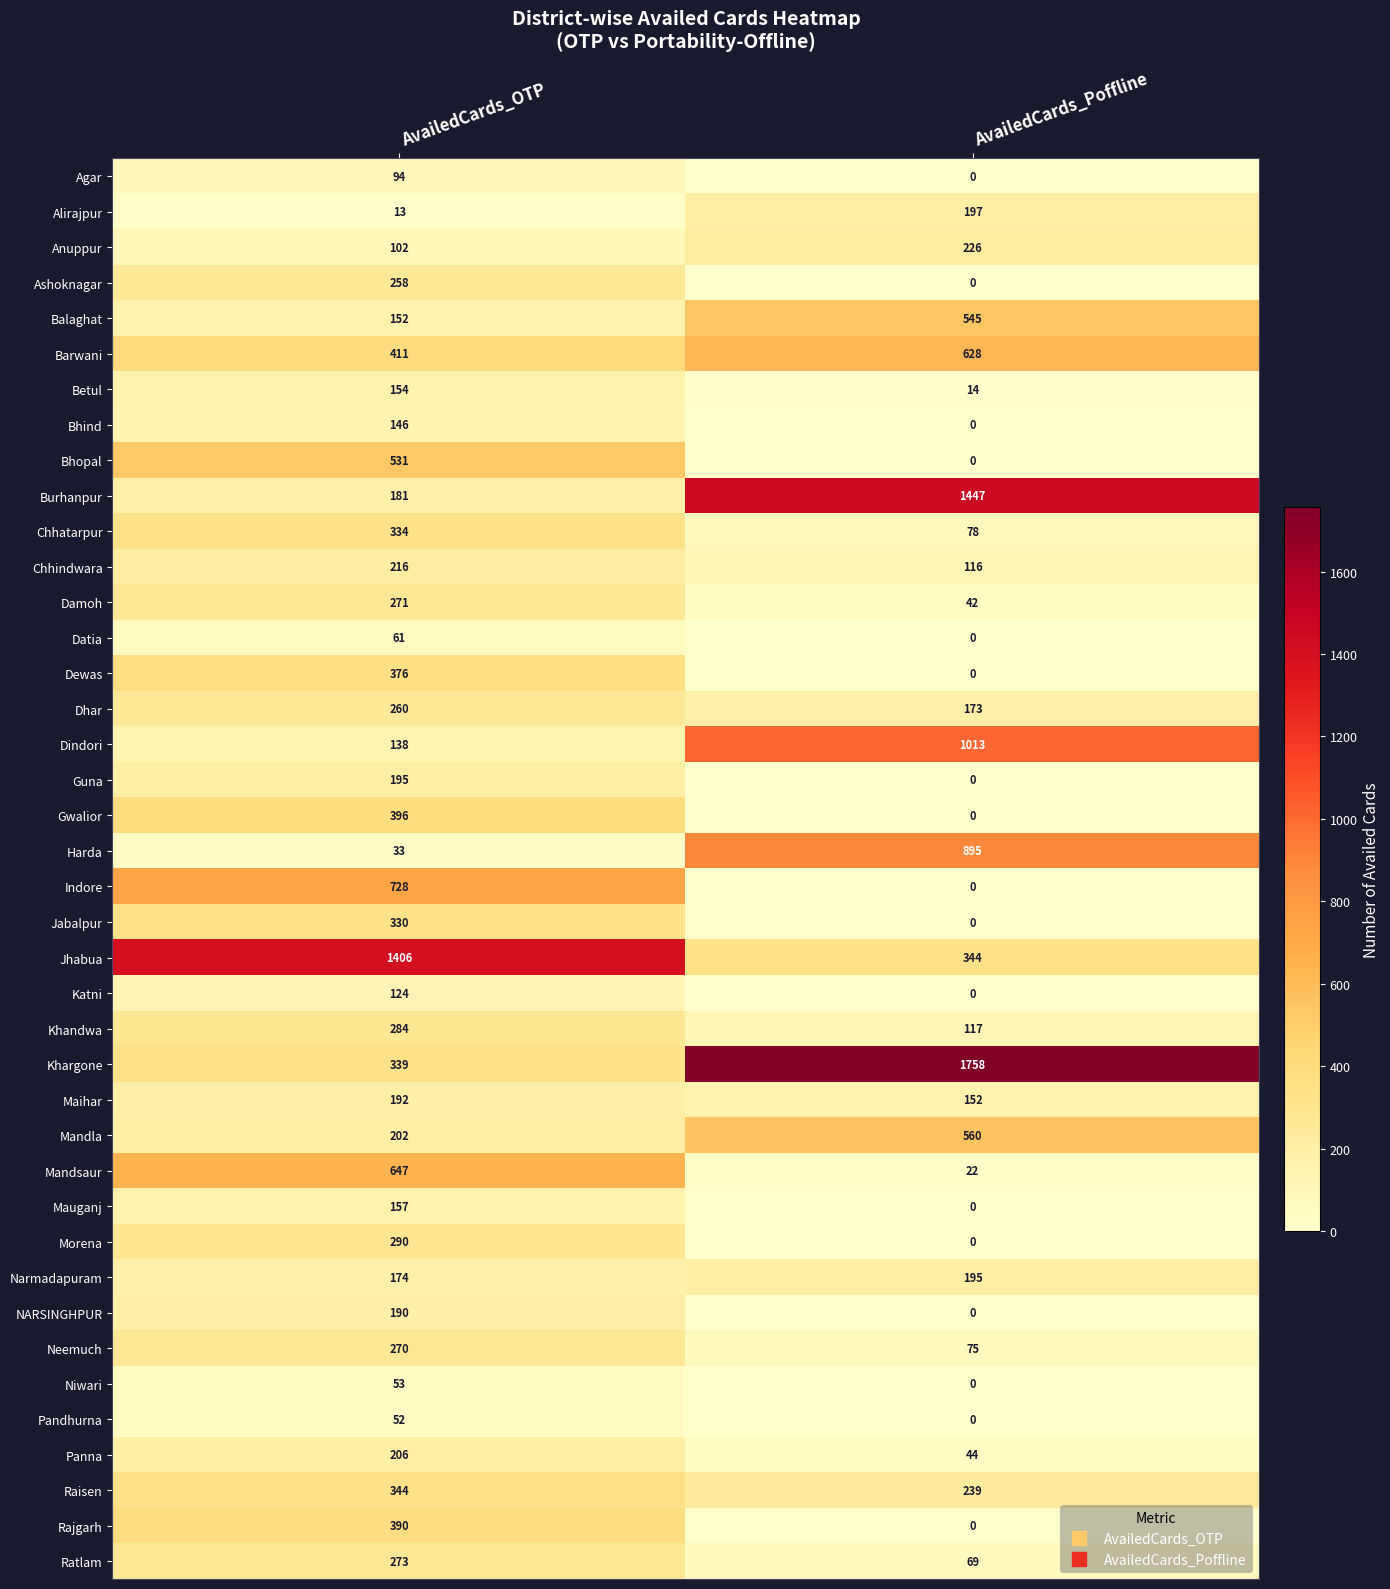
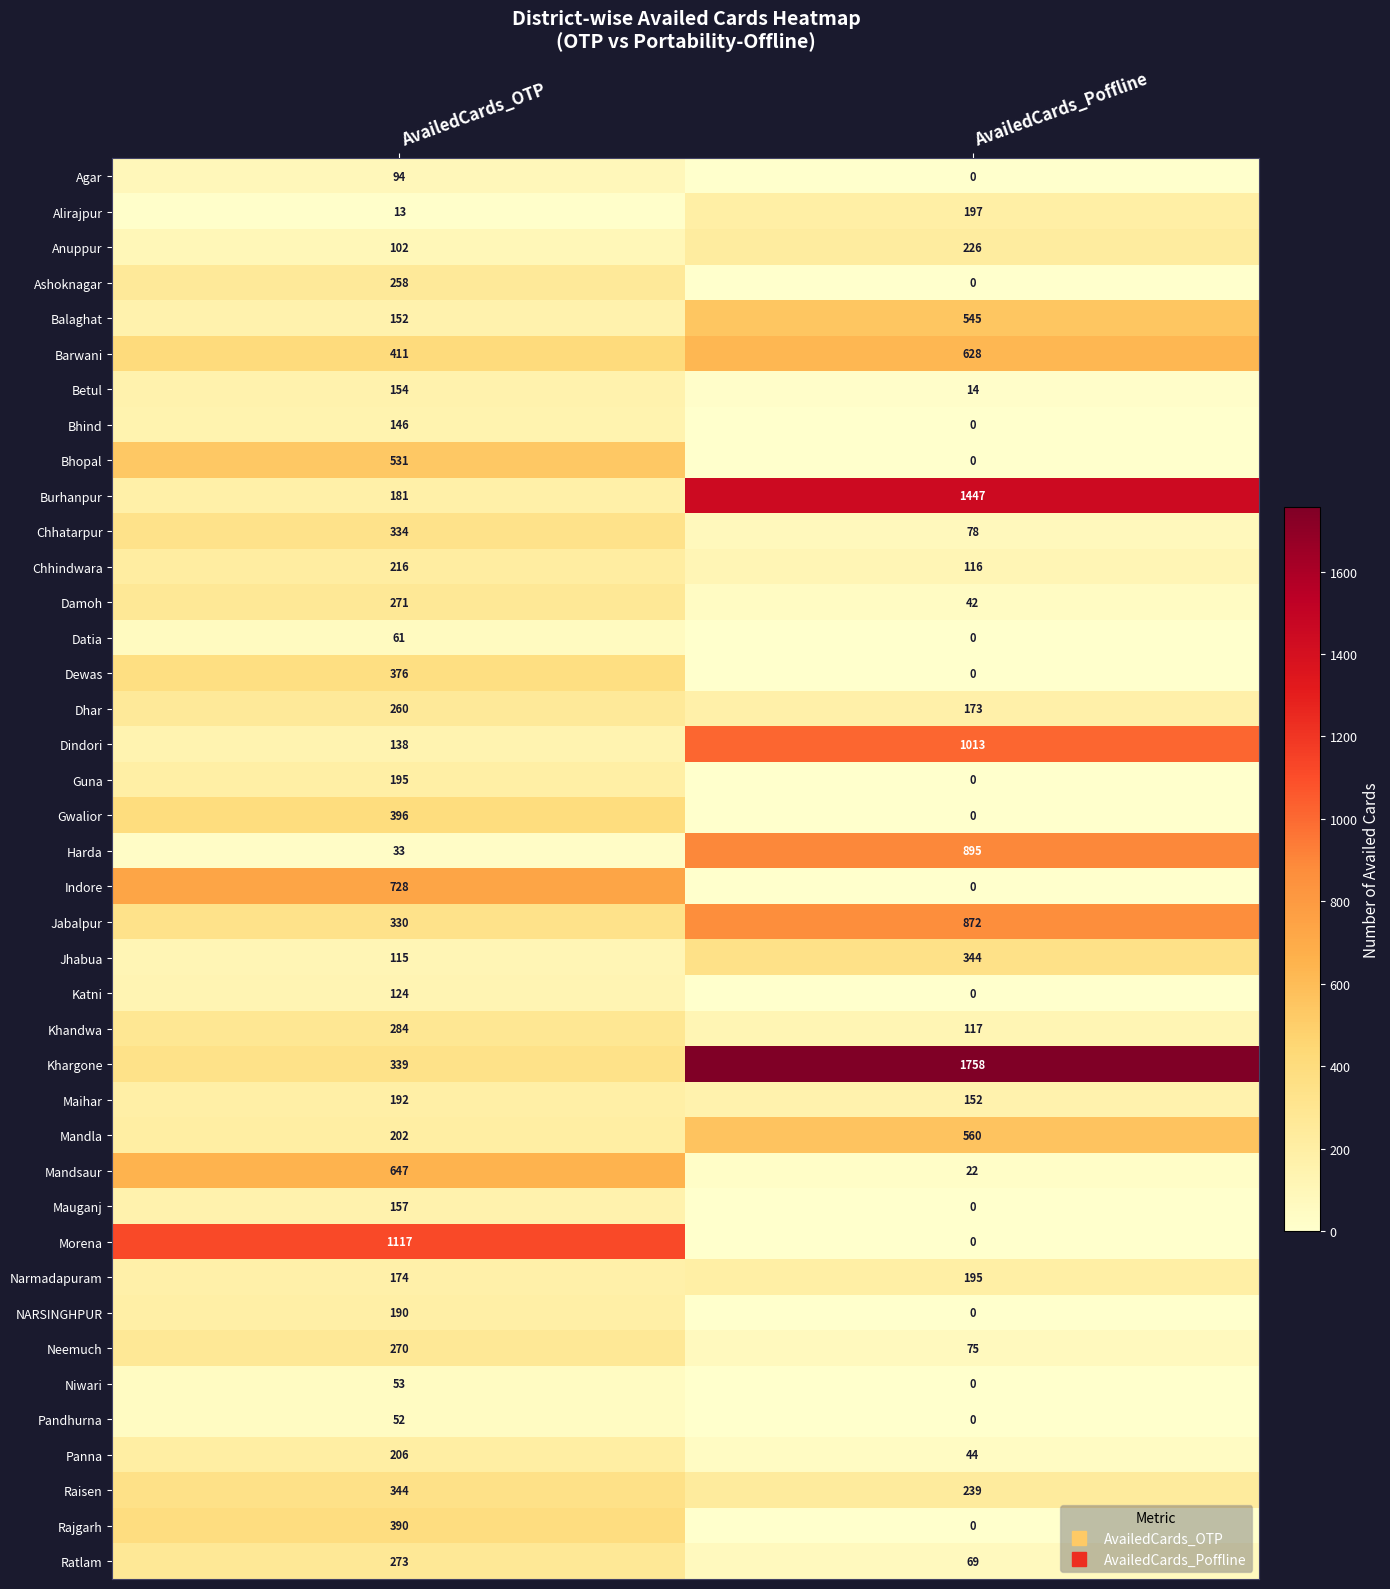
  {
    "Agar": {
      "AvailedCards_OTP": 94,
      "AvailedCards_Poffline": 0
    },
    "Alirajpur": {
      "AvailedCards_OTP": 13,
      "AvailedCards_Poffline": 197
    },
    "Anuppur": {
      "AvailedCards_OTP": 102,
      "AvailedCards_Poffline": 226
    },
    "Ashoknagar": {
      "AvailedCards_OTP": 258,
      "AvailedCards_Poffline": 0
    },
    "Balaghat": {
      "AvailedCards_OTP": 152,
      "AvailedCards_Poffline": 545
    },
    "Barwani": {
      "AvailedCards_OTP": 411,
      "AvailedCards_Poffline": 628
    },
    "Betul": {
      "AvailedCards_OTP": 154,
      "AvailedCards_Poffline": 14
    },
    "Bhind": {
      "AvailedCards_OTP": 146,
      "AvailedCards_Poffline": 0
    },
    "Bhopal": {
      "AvailedCards_OTP": 531,
      "AvailedCards_Poffline": 0
    },
    "Burhanpur": {
      "AvailedCards_OTP": 181,
      "AvailedCards_Poffline": 1447
    },
    "Chhatarpur": {
      "AvailedCards_OTP": 334,
      "AvailedCards_Poffline": 78
    },
    "Chhindwara": {
      "AvailedCards_OTP": 216,
      "AvailedCards_Poffline": 116
    },
    "Damoh": {
      "AvailedCards_OTP": 271,
      "AvailedCards_Poffline": 42
    },
    "Datia": {
      "AvailedCards_OTP": 61,
      "AvailedCards_Poffline": 0
    },
    "Dewas": {
      "AvailedCards_OTP": 376,
      "AvailedCards_Poffline": 0
    },
    "Dhar": {
      "AvailedCards_OTP": 260,
      "AvailedCards_Poffline": 173
    },
    "Dindori": {
      "AvailedCards_OTP": 138,
      "AvailedCards_Poffline": 1013
    },
    "Guna": {
      "AvailedCards_OTP": 195,
      "AvailedCards_Poffline": 0
    },
    "Gwalior": {
      "AvailedCards_OTP": 396,
      "AvailedCards_Poffline": 0
    },
    "Harda": {
      "AvailedCards_OTP": 33,
      "AvailedCards_Poffline": 895
    },
    "Indore": {
      "AvailedCards_OTP": 728,
      "AvailedCards_Poffline": 0
    },
    "Jabalpur": {
      "AvailedCards_OTP": 330,
-     "AvailedCards_Poffline": 0
+     "AvailedCards_Poffline": 872
    },
    "Jhabua": {
-     "AvailedCards_OTP": 1406,
+     "AvailedCards_OTP": 115,
      "AvailedCards_Poffline": 344
    },
    "Katni": {
      "AvailedCards_OTP": 124,
      "AvailedCards_Poffline": 0
    },
    "Khandwa": {
      "AvailedCards_OTP": 284,
      "AvailedCards_Poffline": 117
    },
    "Khargone": {
      "AvailedCards_OTP": 339,
      "AvailedCards_Poffline": 1758
    },
    "Maihar": {
      "AvailedCards_OTP": 192,
      "AvailedCards_Poffline": 152
    },
    "Mandla": {
      "AvailedCards_OTP": 202,
      "AvailedCards_Poffline": 560
    },
    "Mandsaur": {
      "AvailedCards_OTP": 647,
      "AvailedCards_Poffline": 22
    },
    "Mauganj": {
      "AvailedCards_OTP": 157,
      "AvailedCards_Poffline": 0
    },
    "Morena": {
-     "AvailedCards_OTP": 290,
+     "AvailedCards_OTP": 1117,
      "AvailedCards_Poffline": 0
    },
    "Narmadapuram": {
      "AvailedCards_OTP": 174,
      "AvailedCards_Poffline": 195
    },
    "NARSINGHPUR": {
      "AvailedCards_OTP": 190,
      "AvailedCards_Poffline": 0
    },
    "Neemuch": {
      "AvailedCards_OTP": 270,
      "AvailedCards_Poffline": 75
    },
    "Niwari": {
      "AvailedCards_OTP": 53,
      "AvailedCards_Poffline": 0
    },
    "Pandhurna": {
      "AvailedCards_OTP": 52,
      "AvailedCards_Poffline": 0
    },
    "Panna": {
      "AvailedCards_OTP": 206,
      "AvailedCards_Poffline": 44
    },
    "Raisen": {
      "AvailedCards_OTP": 344,
      "AvailedCards_Poffline": 239
    },
    "Rajgarh": {
      "AvailedCards_OTP": 390,
      "AvailedCards_Poffline": 0
    },
    "Ratlam": {
      "AvailedCards_OTP": 273,
      "AvailedCards_Poffline": 69
    }
  }
